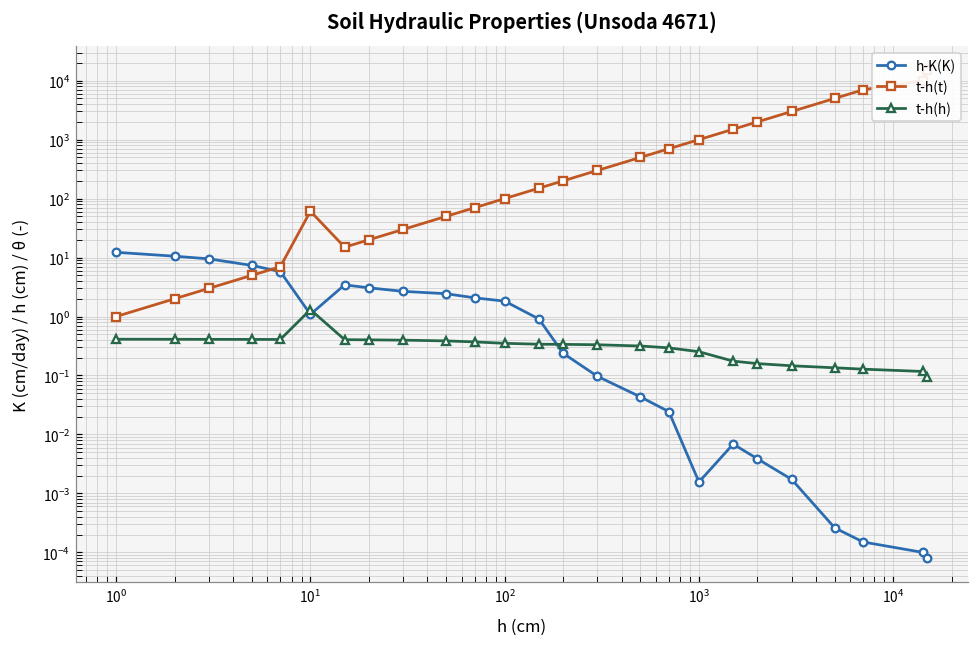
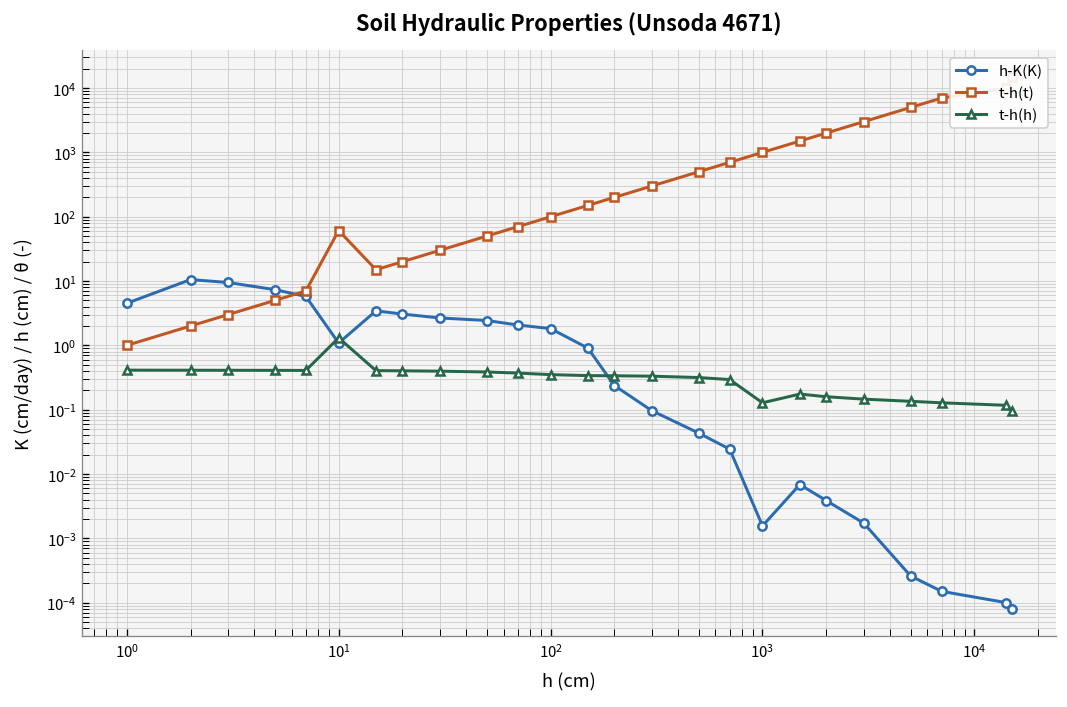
  {
    "h-K(K)": {
-     "10^0": 12,
+     "10^0": 5,
      "10^1": 1,
      "10^2": 2,
      "10^3": 0.0016
    },
    "t-h(t)": {
      "10^0": 1.0,
      "10^1": 60,
      "10^2": 100,
      "10^3": 1000
    },
    "t-h(h)": {
      "10^0": 0.4,
      "10^1": 1.3,
      "10^2": 0.4,
-     "10^3": 0.3
+     "10^3": 0.13
    }
  }
